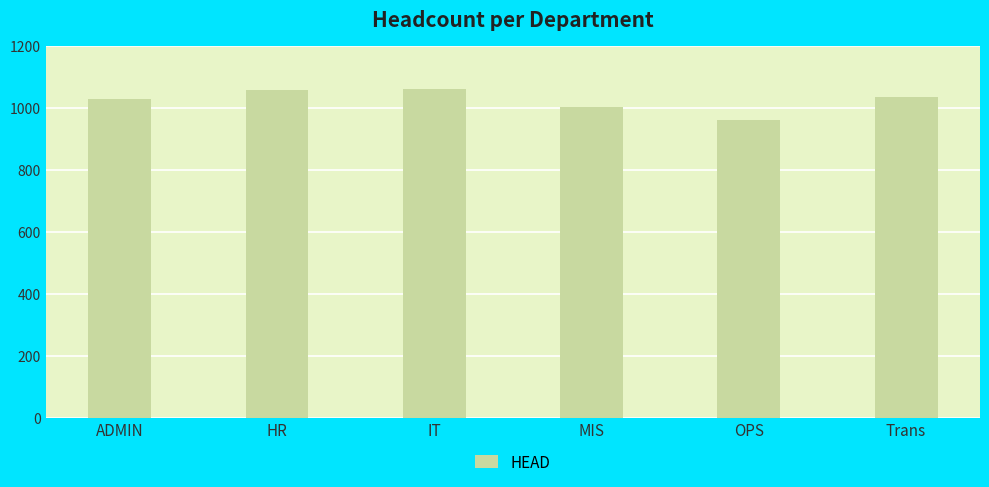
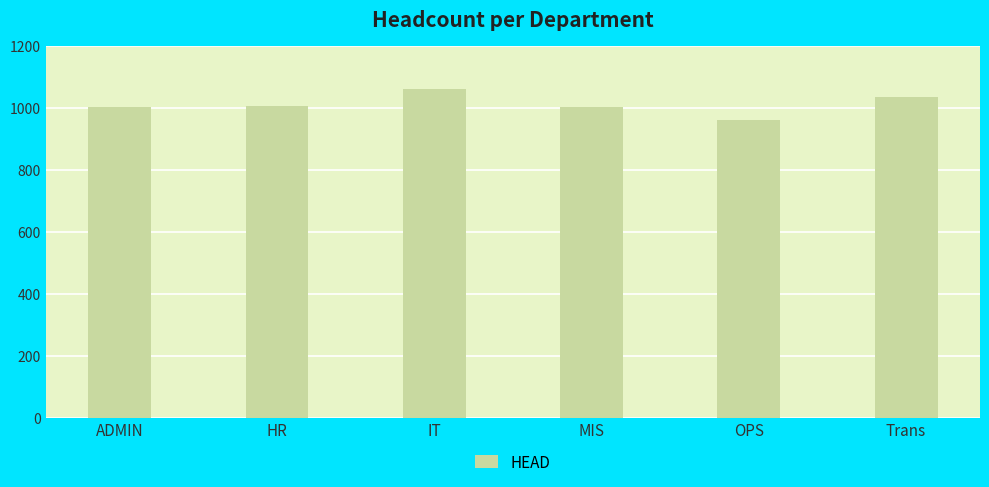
  {
-   "ADMIN": 1030,
-   "HR": 1060,
+   "ADMIN": 1000,
+   "HR": 1010,
    "IT": 1060,
    "MIS": 1000,
    "OPS": 960,
    "Trans": 1030
  }
